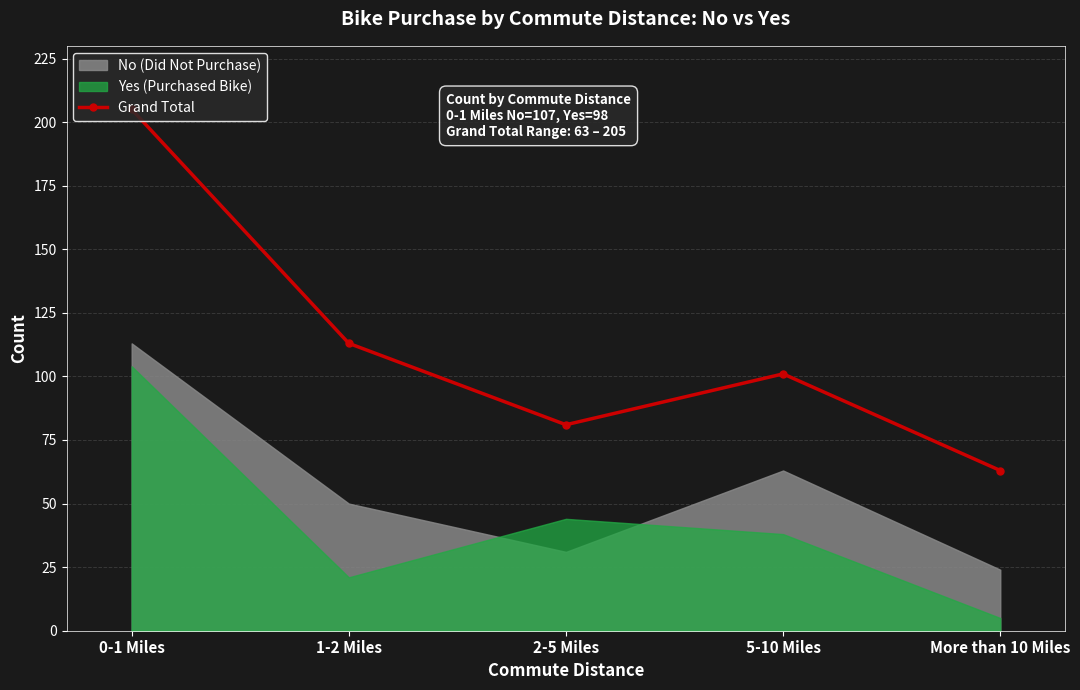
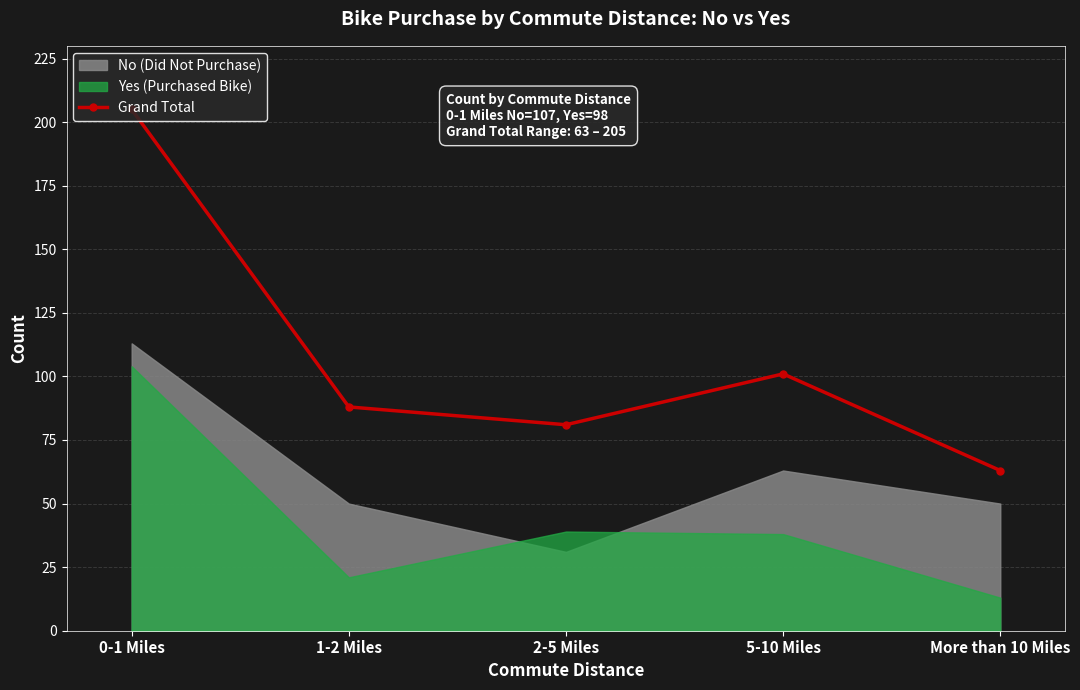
  {
    "No (Did Not Purchase)": {
      "0-1 Miles": 113,
      "1-2 Miles": 50,
      "2-5 Miles": 31,
      "5-10 Miles": 63,
-     "More than 10 Miles": 24
+     "More than 10 Miles": 50
    },
    "Grand Total": {
-     "1-2 Miles": 113,
+     "1-2 Miles": 88,
      "2-5 Miles": 81,
      "5-10 Miles": 101,
      "More than 10 Miles": 63
    },
    "Yes (Purchased Bike)": {
      "0-1 Miles": 104,
      "1-2 Miles": 21,
-     "2-5 Miles": 44,
+     "2-5 Miles": 39,
      "5-10 Miles": 38,
-     "More than 10 Miles": 5
+     "More than 10 Miles": 13
    }
  }
